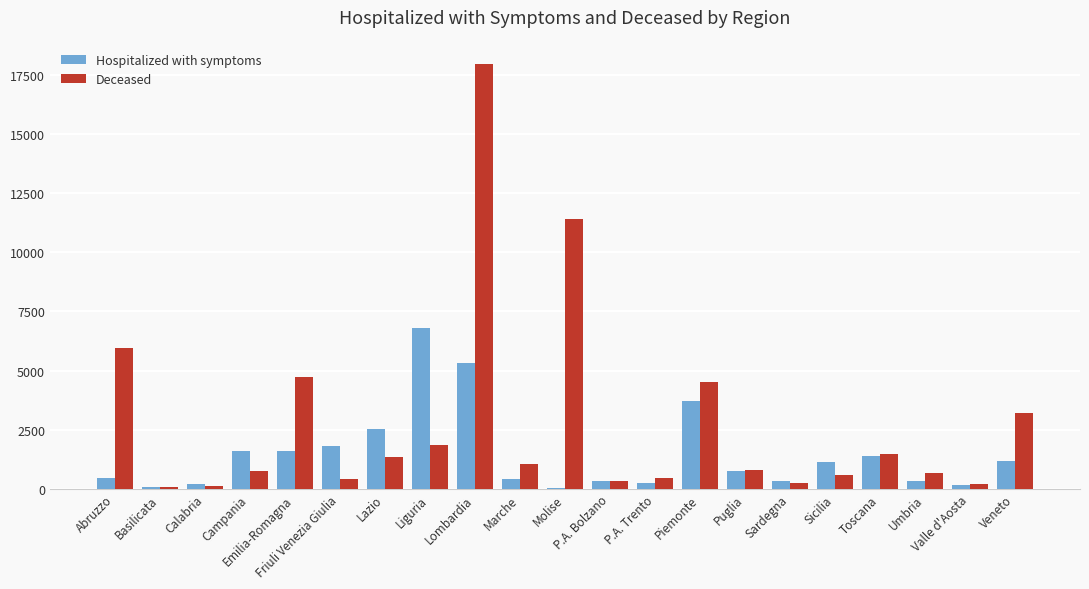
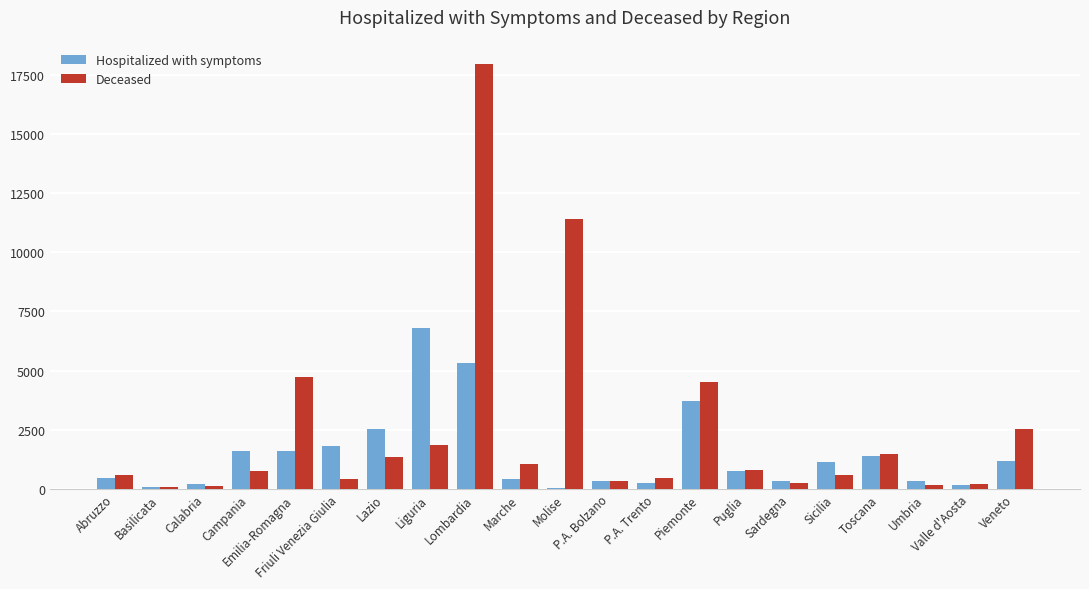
  {
    "Hospitalized with symptoms": {
      "Abruzzo": 500,
      "Calabria": 200,
      "Campania": 1600,
      "Emilia-Romagna": 1600,
      "Friuli Venezia Giulia": 1800,
      "Lazio": 2500,
      "Liguria": 6800,
      "Lombardia": 5300,
      "Marche": 400,
      "P.A. Bolzano": 300,
      "P.A. Trento": 200,
      "Piemonte": 3700,
      "Puglia": 700,
      "Sardegna": 300,
      "Sicilia": 1100,
      "Toscana": 1400,
      "Umbria": 300,
      "Valle d'Aosta": 200,
      "Veneto": 1200
    },
    "Deceased": {
-     "Abruzzo": 5900,
+     "Abruzzo": 600,
      "Calabria": 100,
      "Campania": 800,
      "Emilia-Romagna": 4700,
      "Friuli Venezia Giulia": 400,
      "Lazio": 1300,
      "Liguria": 1900,
      "Lombardia": 18000,
      "Marche": 1000,
      "Molise": 11400,
      "P.A. Bolzano": 300,
      "P.A. Trento": 500,
      "Piemonte": 4500,
      "Puglia": 800,
      "Sardegna": 200,
      "Sicilia": 600,
      "Toscana": 1500,
-     "Umbria": 700,
+     "Umbria": 200,
      "Valle d'Aosta": 200,
-     "Veneto": 3200
+     "Veneto": 2500
    }
  }
